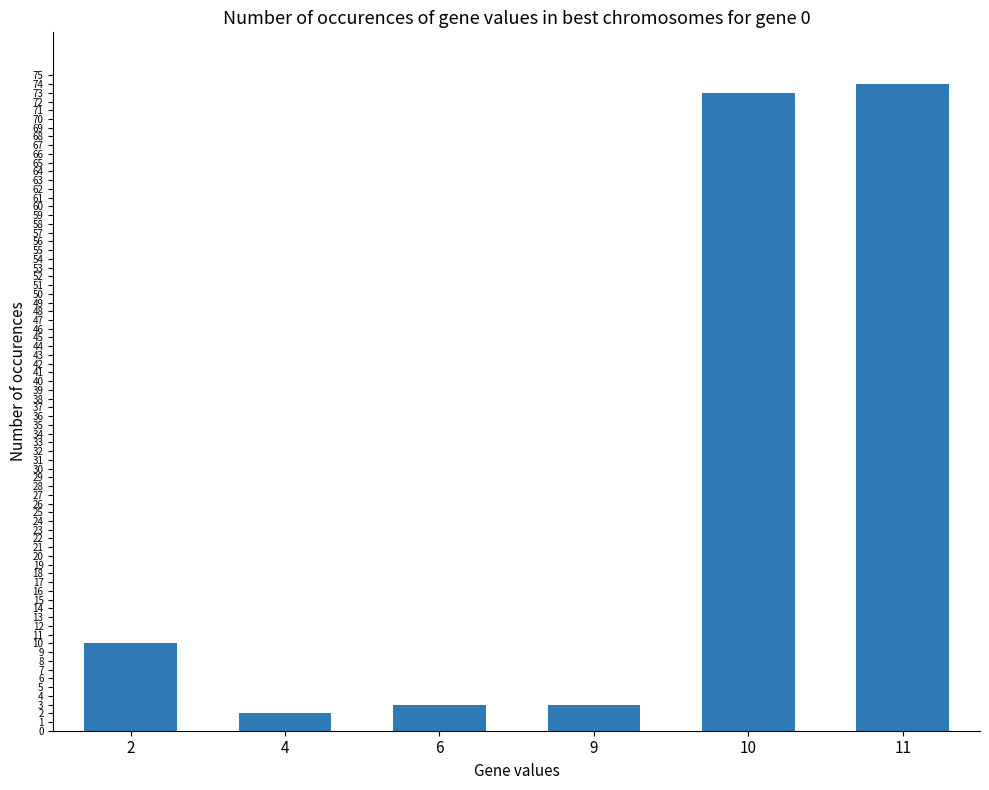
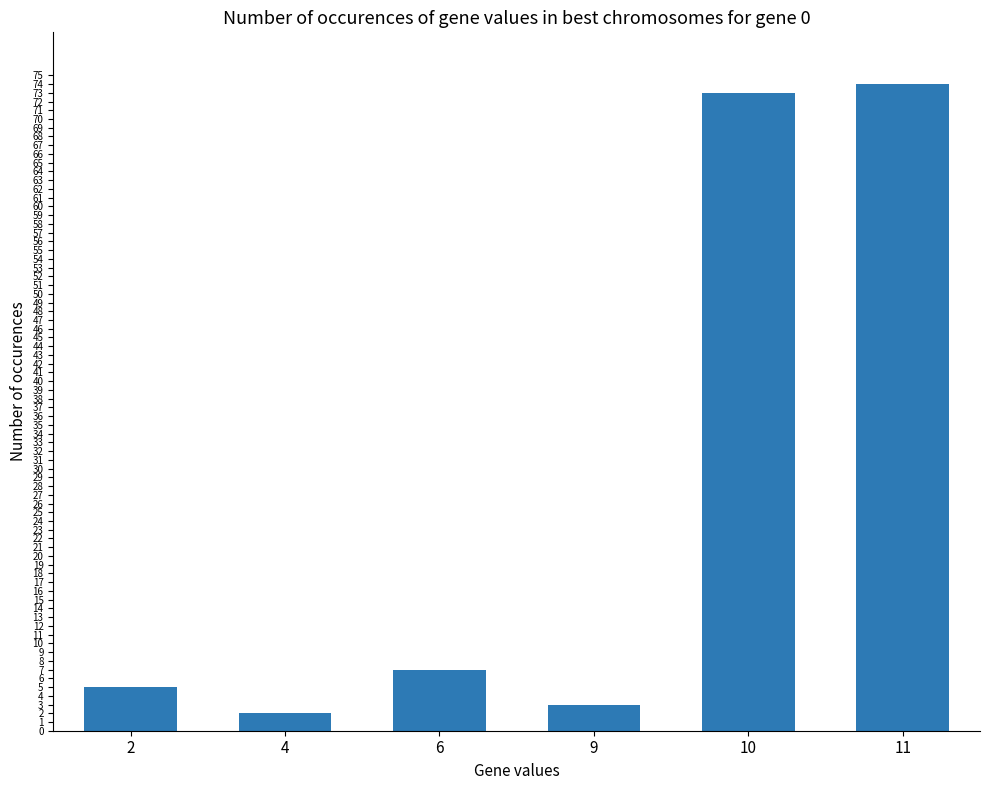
  {
-   "2": 10,
+   "2": 5,
    "4": 2,
-   "6": 3,
+   "6": 7,
    "9": 3,
    "10": 73,
    "11": 74
  }
